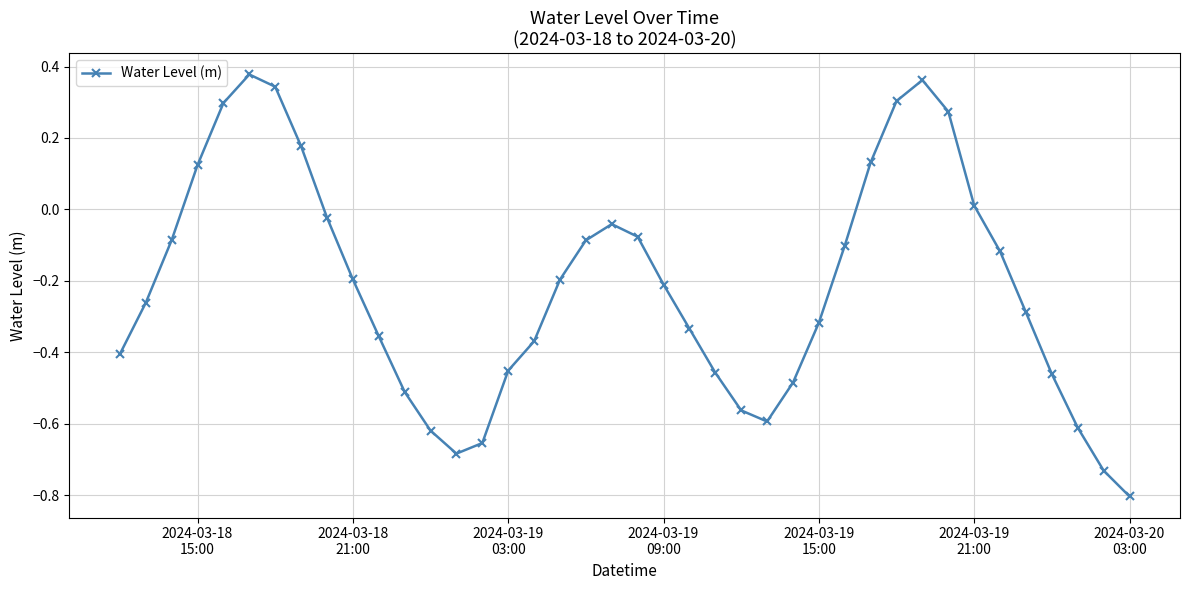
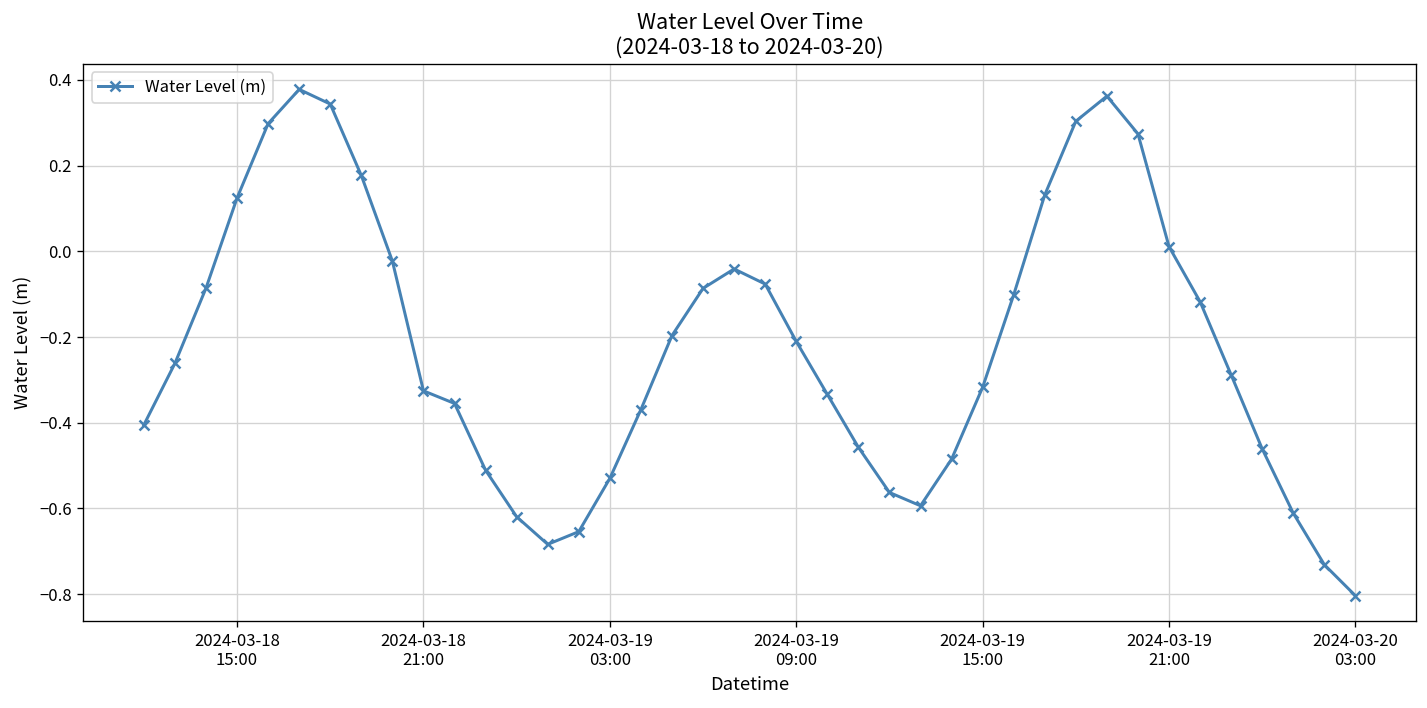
  {
    "2024-03-18 15:00": 0.12,
-   "2024-03-18 21:00": -0.20,
-   "2024-03-19 03:00": -0.45,
+   "2024-03-18 21:00": -0.33,
+   "2024-03-19 03:00": -0.53,
    "2024-03-19 09:00": -0.21,
    "2024-03-19 15:00": -0.32,
    "2024-03-19 21:00": 0.01,
    "2024-03-20 03:00": -0.80
  }
